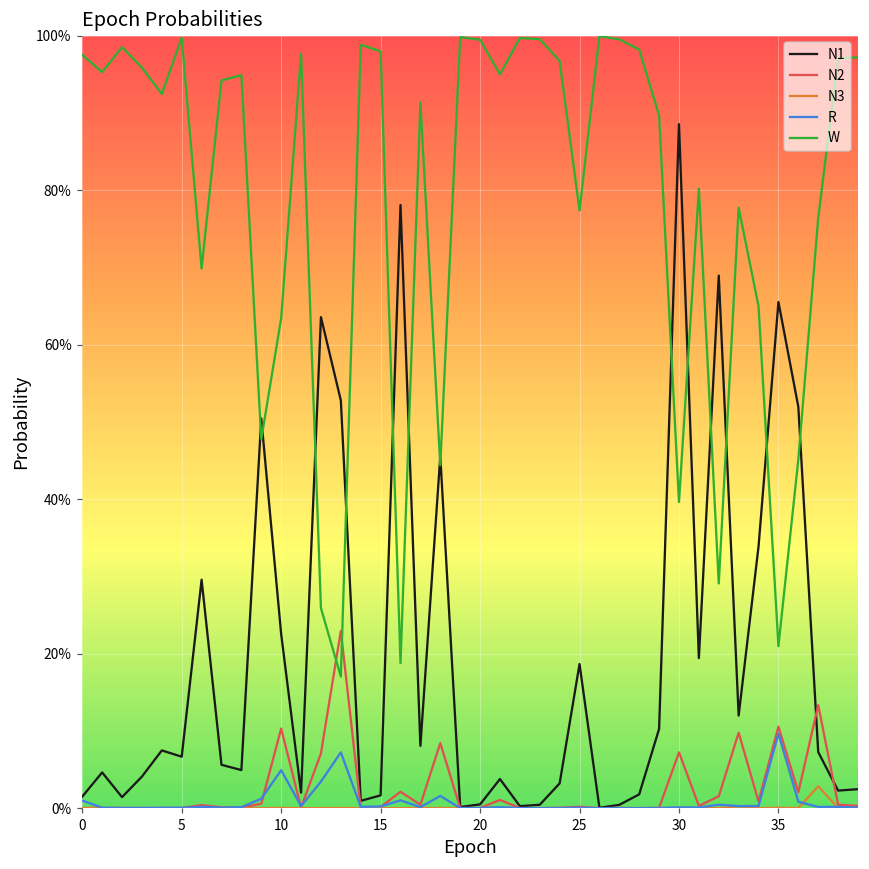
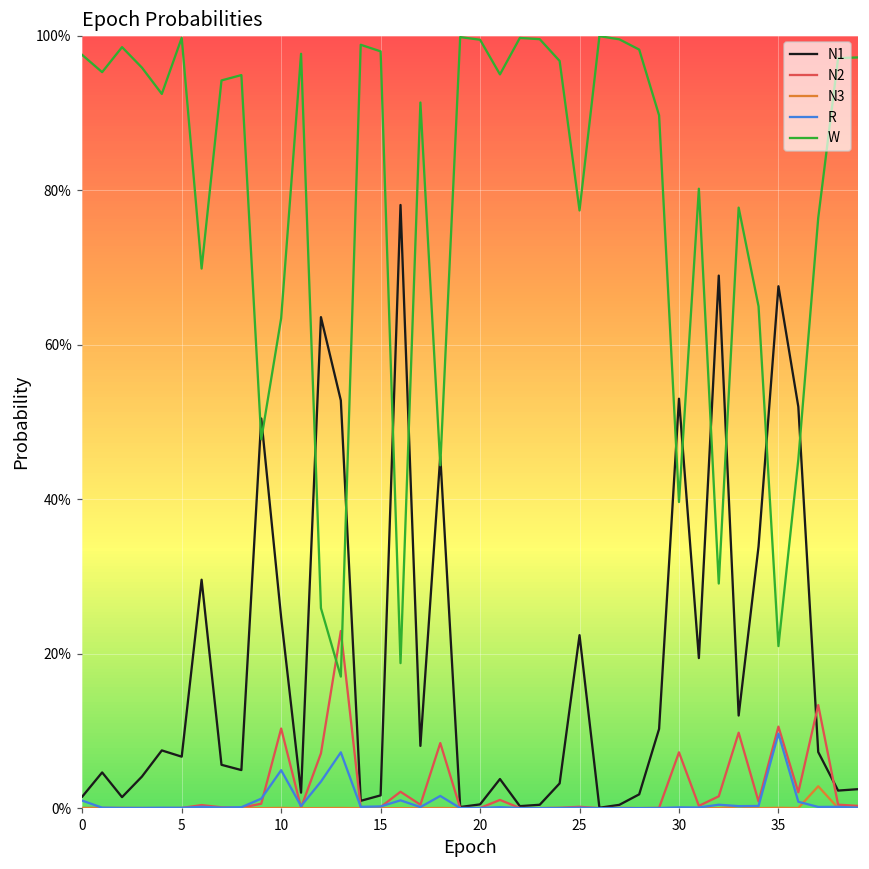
  {
    "N1": {
      "0": "1%",
      "5": "7%",
-     "10": "23%",
+     "10": "25%",
      "15": "2%",
      "20": "0%",
-     "25": "19%",
-     "30": "89%",
-     "35": "66%"
+     "25": "22%",
+     "30": "53%",
+     "35": "68%"
    },
    "R": {
      "0": "1%",
      "10": "5%",
      "35": "10%"
    },
    "W": {
      "0": "97%",
      "5": "100%",
      "10": "63%",
      "15": "98%",
      "20": "99%",
      "25": "77%",
      "30": "40%",
      "35": "21%"
    }
  }
